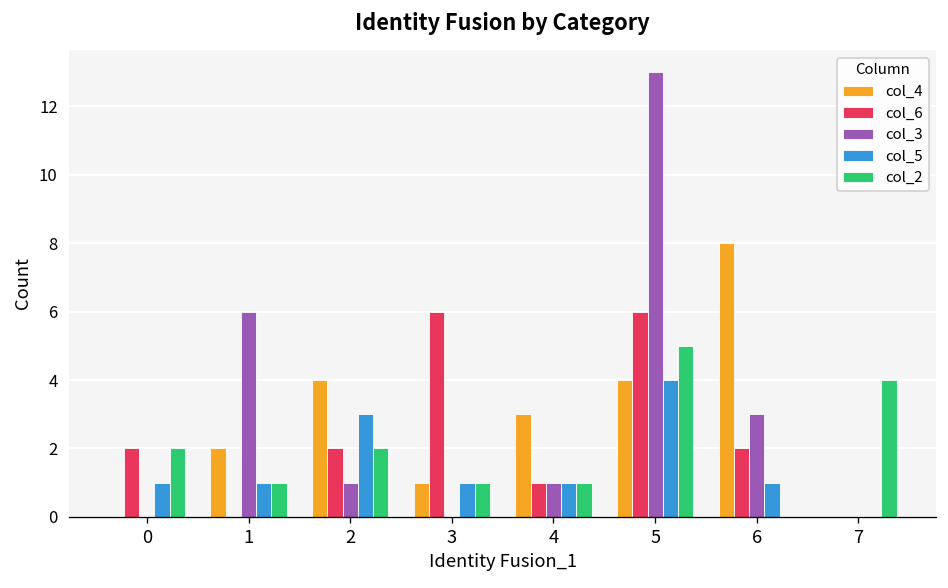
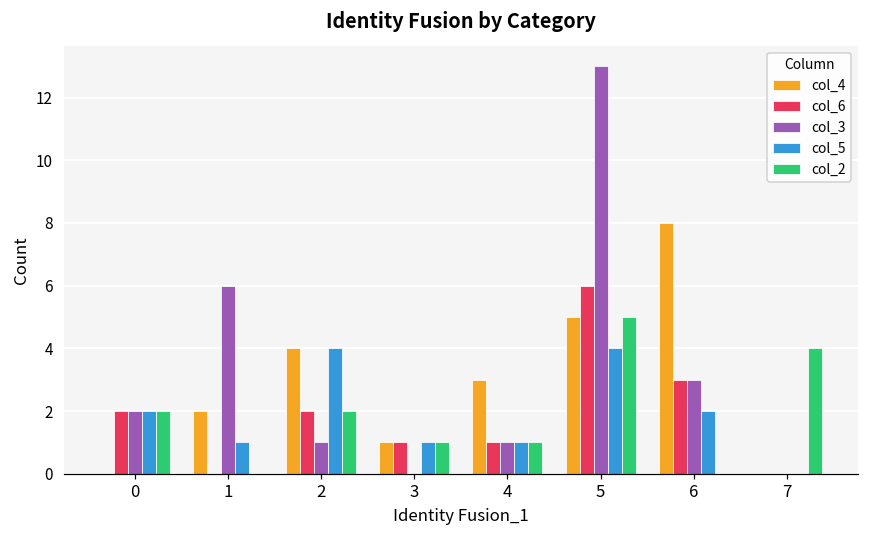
  {
    "col_4": {
      "0": 0,
      "1": 2,
      "2": 4,
      "3": 1,
      "4": 3,
-     "5": 4,
+     "5": 5,
      "6": 8,
      "7": 0
    },
    "col_6": {
      "0": 2,
      "1": 0,
      "2": 2,
-     "3": 6,
+     "3": 1,
      "4": 1,
      "5": 6,
-     "6": 2,
+     "6": 3,
      "7": 0
    },
    "col_3": {
-     "0": 0,
+     "0": 2,
      "1": 6,
      "2": 1,
      "3": 0,
      "4": 1,
      "5": 13,
      "6": 3,
      "7": 0
    },
    "col_5": {
-     "0": 1,
+     "0": 2,
      "1": 1,
-     "2": 3,
+     "2": 4,
      "3": 1,
      "4": 1,
      "5": 4,
-     "6": 1,
+     "6": 2,
      "7": 0
    },
    "col_2": {
      "0": 2,
-     "1": 1,
+     "1": 0,
      "2": 2,
      "3": 1,
      "4": 1,
      "5": 5,
      "6": 0,
      "7": 4
    }
  }
